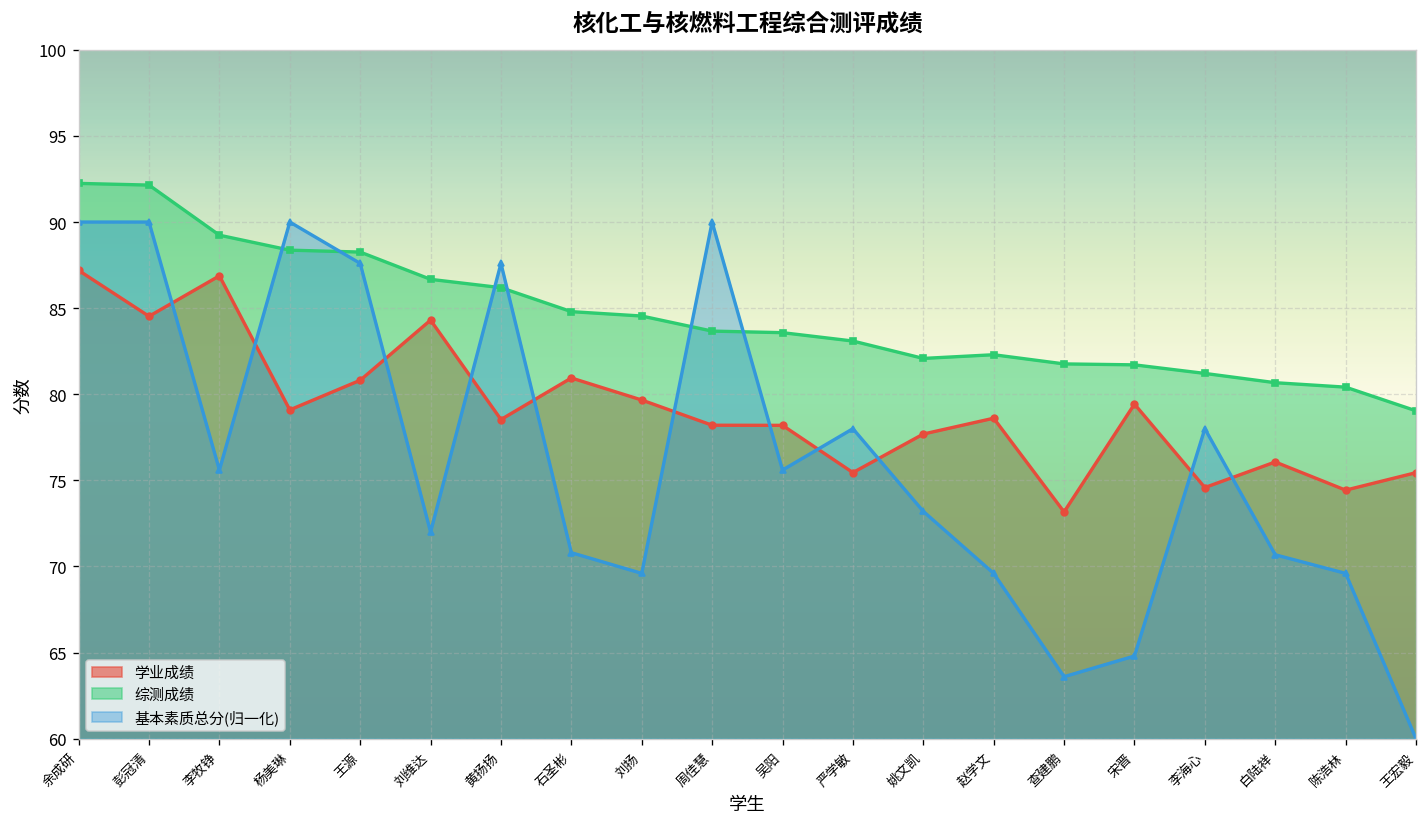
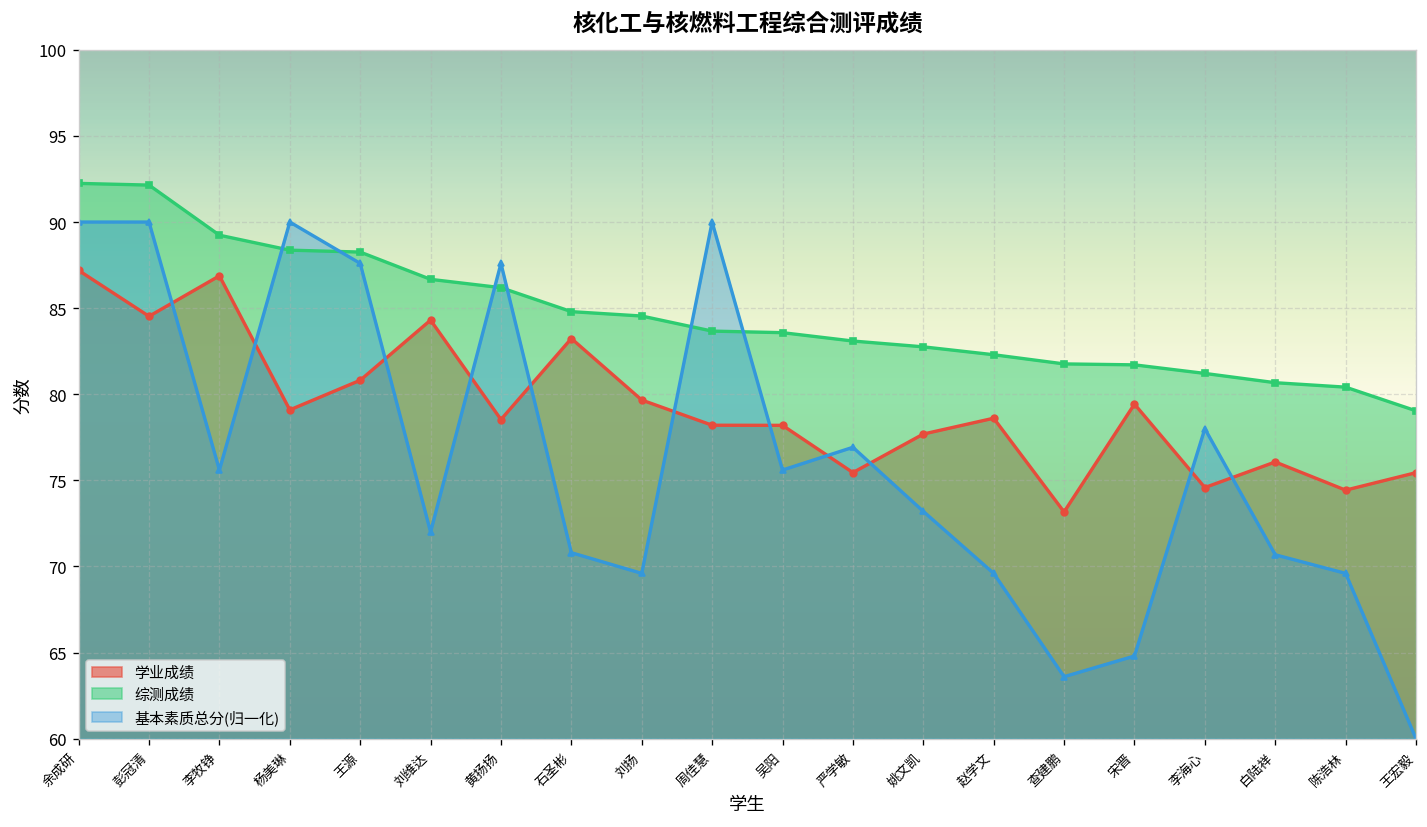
  {
    "学业成绩": {
      "余成研": 87.2,
      "彭冠清": 84.5,
      "李牧铮": 86.9,
      "杨美琳": 79.1,
      "王源": 80.8,
      "刘维达": 84.3,
      "黄扬扬": 78.5,
-     "石圣彬": 80.9,
+     "石圣彬": 83.2,
      "刘扬": 79.7,
      "周佳慧": 78.2,
      "吴阳": 78.2,
      "严学敏": 75.5,
      "姚文凯": 77.7,
      "赵学文": 78.6,
      "查建鹏": 73.2,
      "宋晋": 79.4,
      "李海心": 74.6,
      "白陆祥": 76.1,
      "陈浩林": 74.4,
      "王宏毅": 75.4
    },
    "综测成绩": {
      "余成研": 92.2,
      "彭冠清": 92.1,
      "李牧铮": 89.2,
      "杨美琳": 88.4,
      "王源": 88.3,
      "刘维达": 86.7,
      "黄扬扬": 86.2,
      "石圣彬": 84.8,
      "刘扬": 84.5,
      "周佳慧": 83.7,
      "吴阳": 83.6,
      "严学敏": 83.1,
-     "姚文凯": 82.1,
+     "姚文凯": 82.8,
      "赵学文": 82.3,
      "查建鹏": 81.8,
      "宋晋": 81.7,
      "李海心": 81.2,
      "白陆祥": 80.7,
      "陈浩林": 80.4,
      "王宏毅": 79.0
    },
    "基本素质总分(归一化)": {
      "余成研": 90.0,
      "彭冠清": 90.0,
      "李牧铮": 75.6,
      "杨美琳": 90.0,
      "王源": 87.6,
      "刘维达": 72.0,
      "黄扬扬": 87.6,
      "石圣彬": 70.8,
      "刘扬": 69.6,
      "周佳慧": 90.0,
      "吴阳": 75.6,
-     "严学敏": 78.0,
+     "严学敏": 76.9,
      "姚文凯": 73.2,
      "赵学文": 69.6,
      "查建鹏": 63.6,
      "宋晋": 64.8,
      "李海心": 78.0,
      "白陆祥": 70.7,
      "陈浩林": 69.6,
      "王宏毅": 60.0
    }
  }
